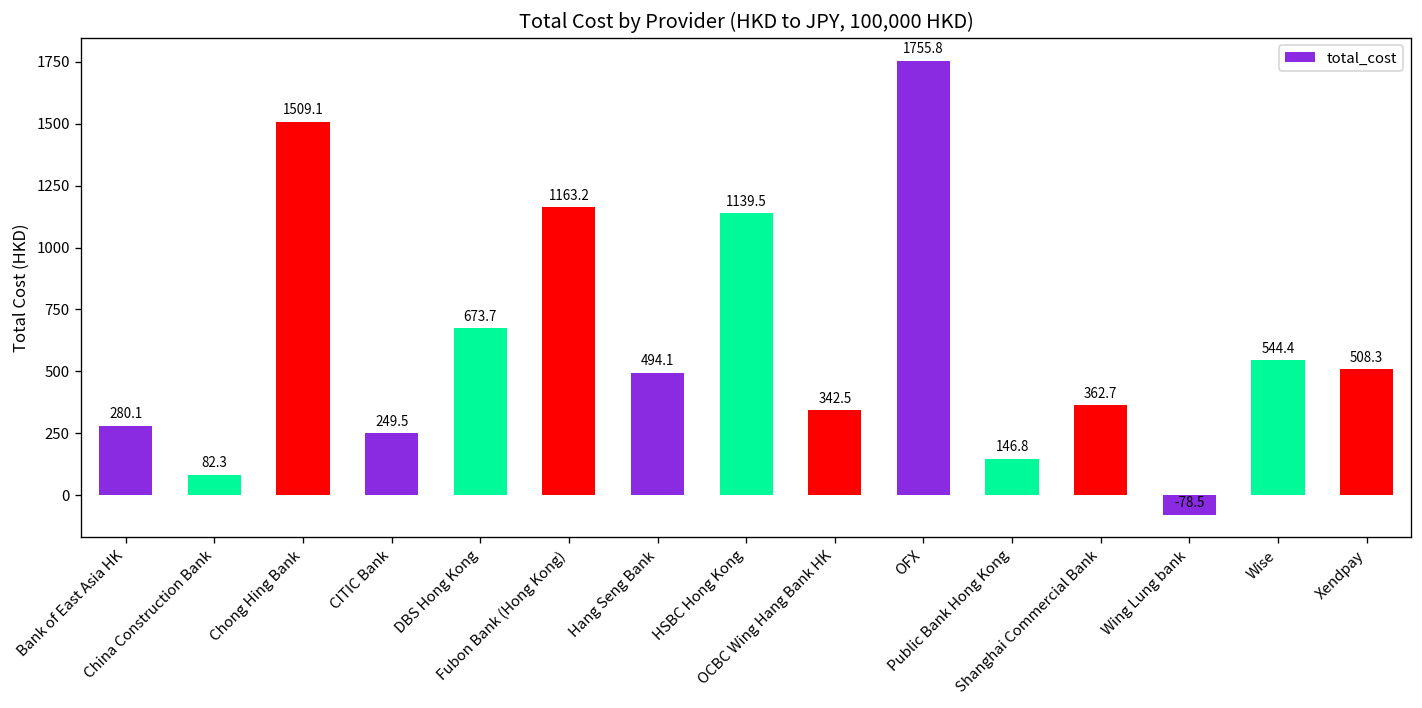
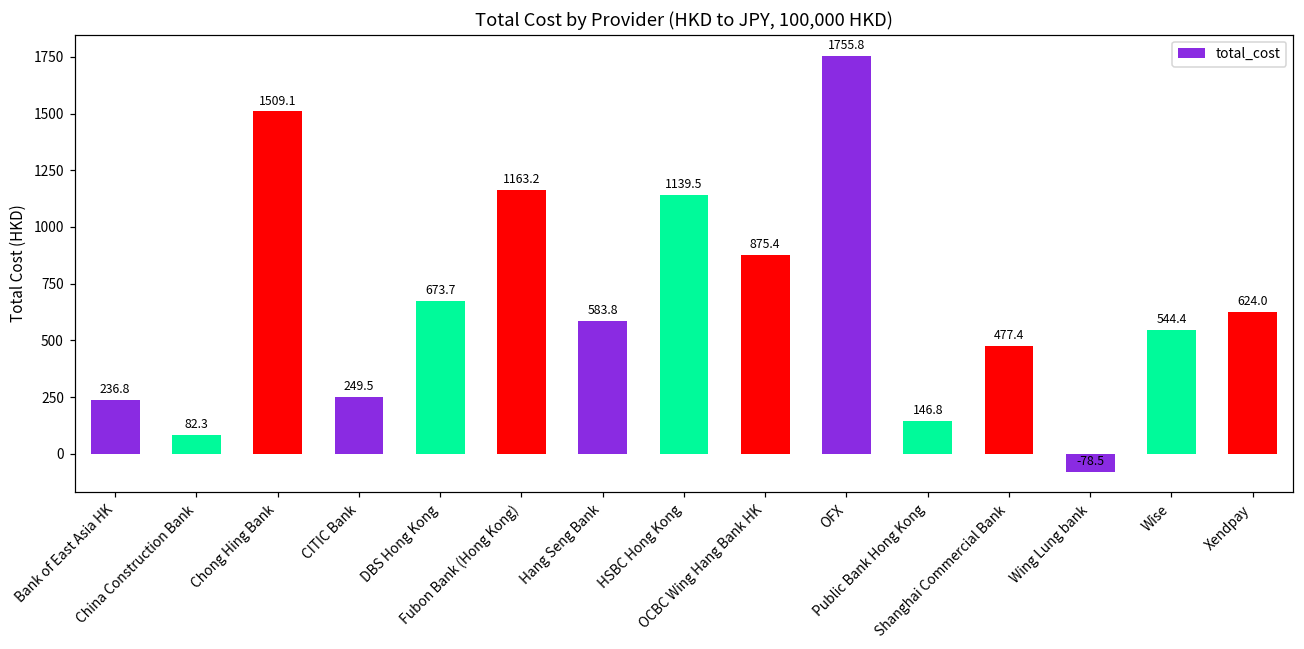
  {
-   "Bank of East Asia HK": 280.1,
+   "Bank of East Asia HK": 236.8,
    "China Construction Bank": 82.3,
    "Chong Hing Bank": 1509.1,
    "CITIC Bank": 249.5,
    "DBS Hong Kong": 673.7,
    "Fubon Bank (Hong Kong)": 1163.2,
-   "Hang Seng Bank": 494.1,
+   "Hang Seng Bank": 583.8,
    "HSBC Hong Kong": 1139.5,
-   "OCBC Wing Hang Bank HK": 342.5,
+   "OCBC Wing Hang Bank HK": 875.4,
    "OFX": 1755.8,
    "Public Bank Hong Kong": 146.8,
-   "Shanghai Commercial Bank": 362.7,
+   "Shanghai Commercial Bank": 477.4,
    "Wing Lung bank": -78.5,
    "Wise": 544.4,
-   "Xendpay": 508.3
+   "Xendpay": 624.0
  }
